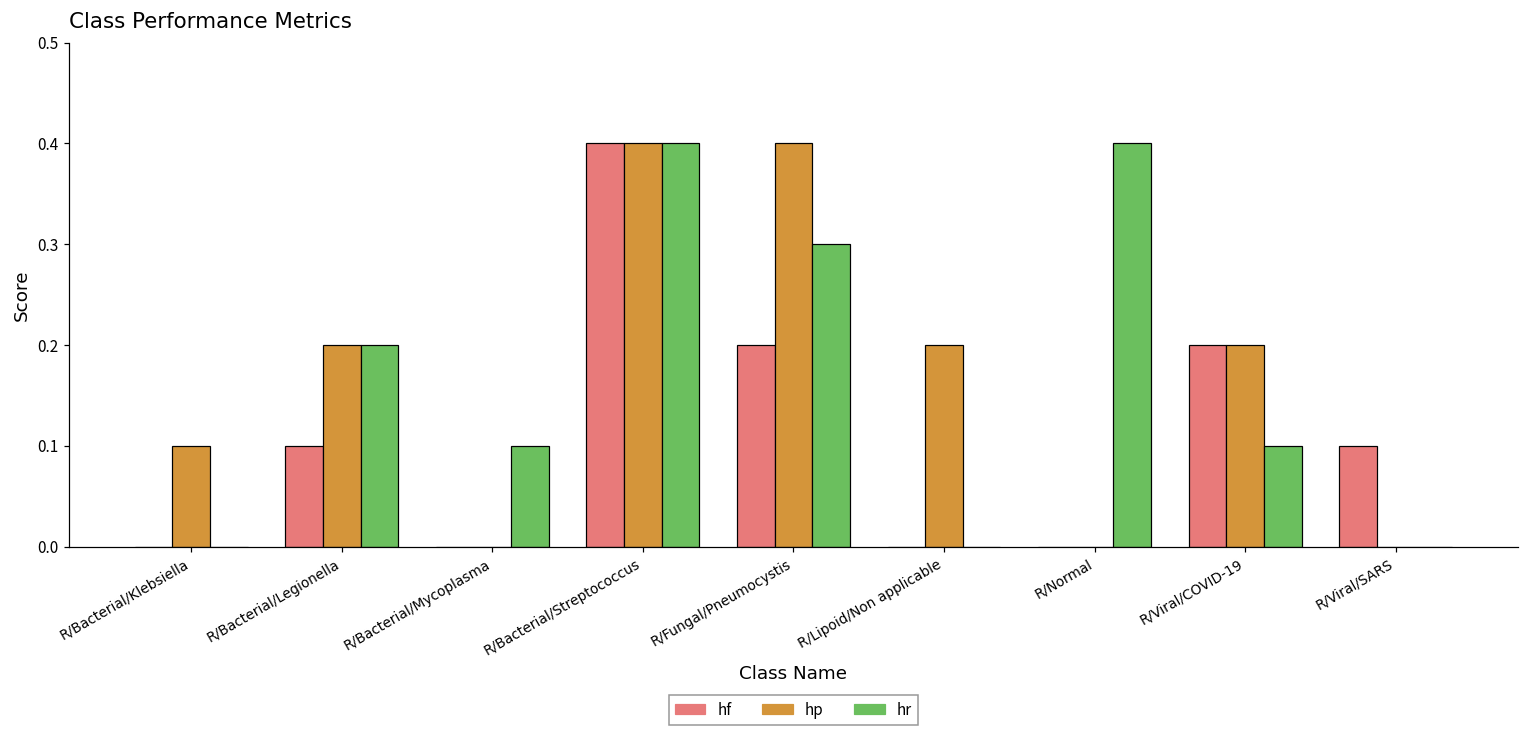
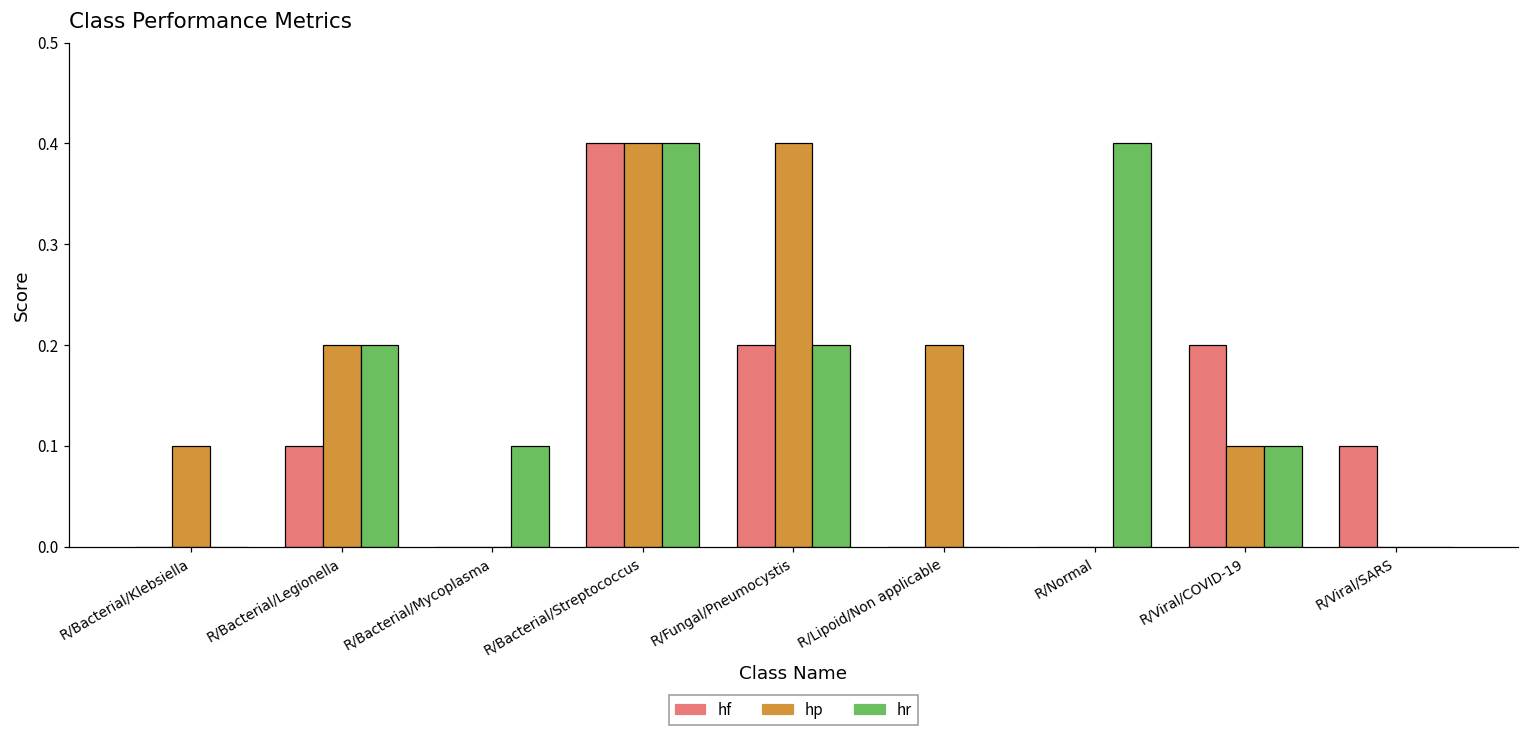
  {
    "hf": {
      "R/Bacterial/Klebsiella": 0.0,
      "R/Bacterial/Legionella": 0.1,
      "R/Bacterial/Mycoplasma": 0.0,
      "R/Bacterial/Streptococcus": 0.4,
      "R/Fungal/Pneumocystis": 0.2,
      "R/Lipoid/Non applicable": 0.0,
      "R/Normal": 0.0,
      "R/Viral/COVID-19": 0.2,
      "R/Viral/SARS": 0.1
    },
    "hp": {
      "R/Bacterial/Klebsiella": 0.1,
      "R/Bacterial/Legionella": 0.2,
      "R/Bacterial/Mycoplasma": 0.0,
      "R/Bacterial/Streptococcus": 0.4,
      "R/Fungal/Pneumocystis": 0.4,
      "R/Lipoid/Non applicable": 0.2,
      "R/Normal": 0.0,
-     "R/Viral/COVID-19": 0.2,
+     "R/Viral/COVID-19": 0.1,
      "R/Viral/SARS": 0.0
    },
    "hr": {
      "R/Bacterial/Klebsiella": 0.0,
      "R/Bacterial/Legionella": 0.2,
      "R/Bacterial/Mycoplasma": 0.1,
      "R/Bacterial/Streptococcus": 0.4,
-     "R/Fungal/Pneumocystis": 0.3,
+     "R/Fungal/Pneumocystis": 0.2,
      "R/Lipoid/Non applicable": 0.0,
      "R/Normal": 0.4,
      "R/Viral/COVID-19": 0.1,
      "R/Viral/SARS": 0.0
    }
  }
